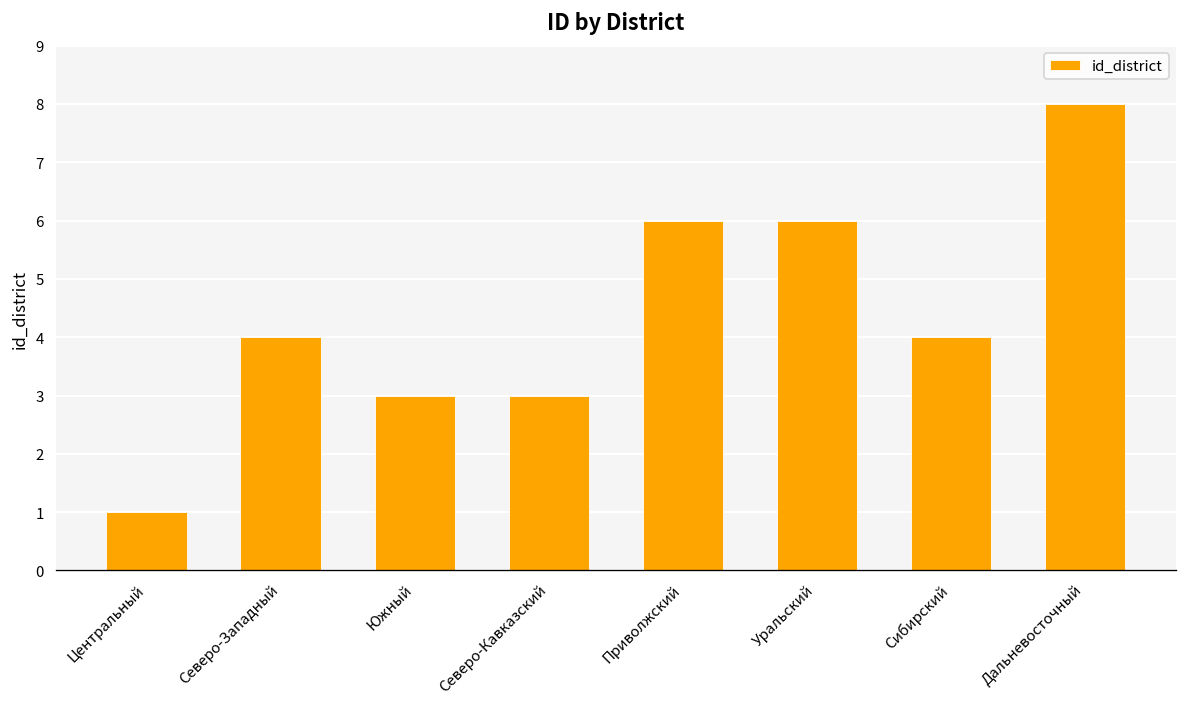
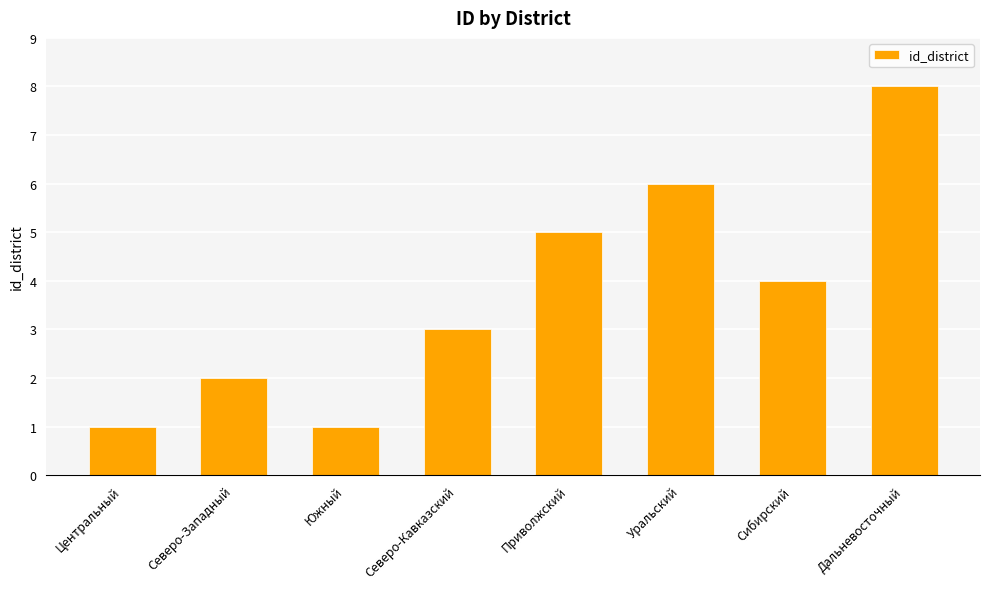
  {
    "Центральный": 1,
-   "Северо-Западный": 4,
-   "Южный": 3,
+   "Северо-Западный": 2,
+   "Южный": 1,
    "Северо-Кавказский": 3,
-   "Приволжский": 6,
+   "Приволжский": 5,
    "Уральский": 6,
    "Сибирский": 4,
    "Дальневосточный": 8
  }
